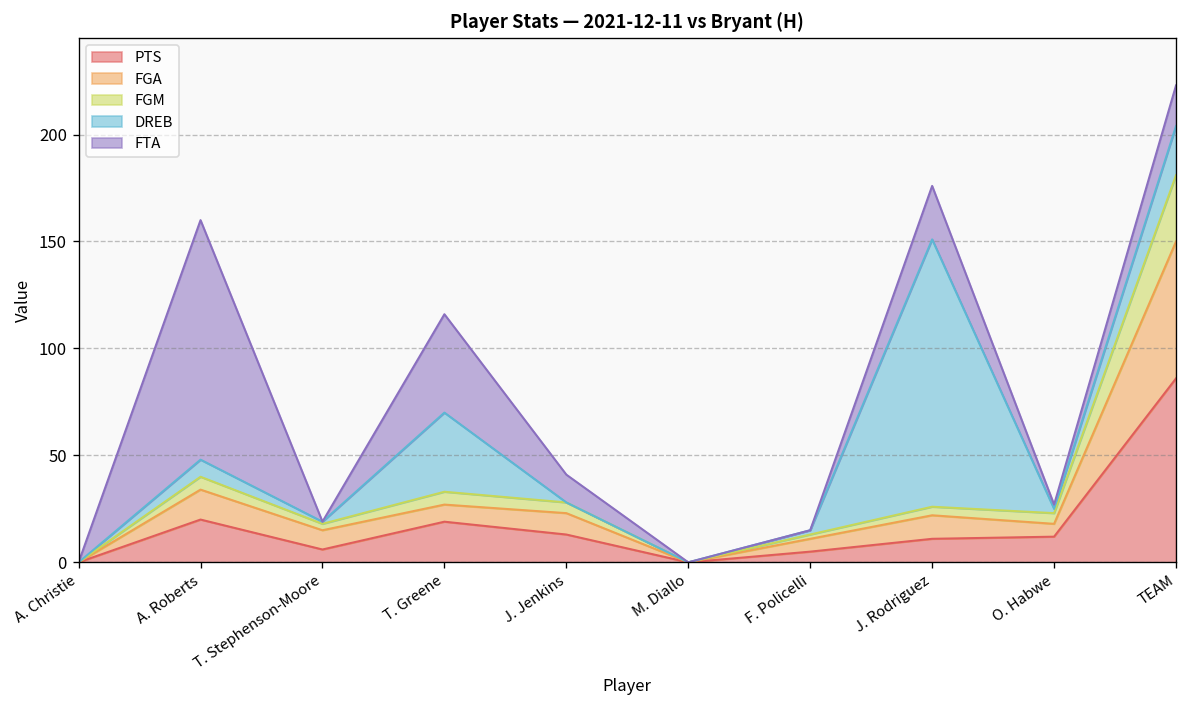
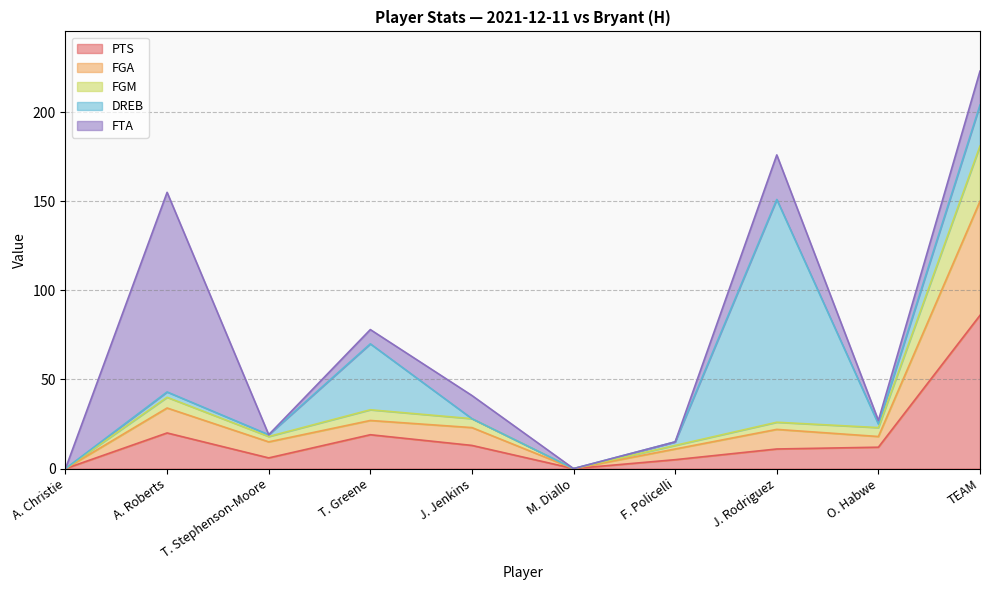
  {
    "DREB": {
-     "A. Roberts": 8,
+     "A. Roberts": 3,
      "T. Greene": 37,
      "J. Rodriguez": 125,
      "O. Habwe": 2,
      "TEAM": 23
    },
    "FTA": {
      "A. Roberts": 112,
-     "T. Greene": 46,
+     "T. Greene": 8,
      "J. Jenkins": 13,
      "J. Rodriguez": 25,
      "O. Habwe": 2,
      "TEAM": 19
    }
  }
